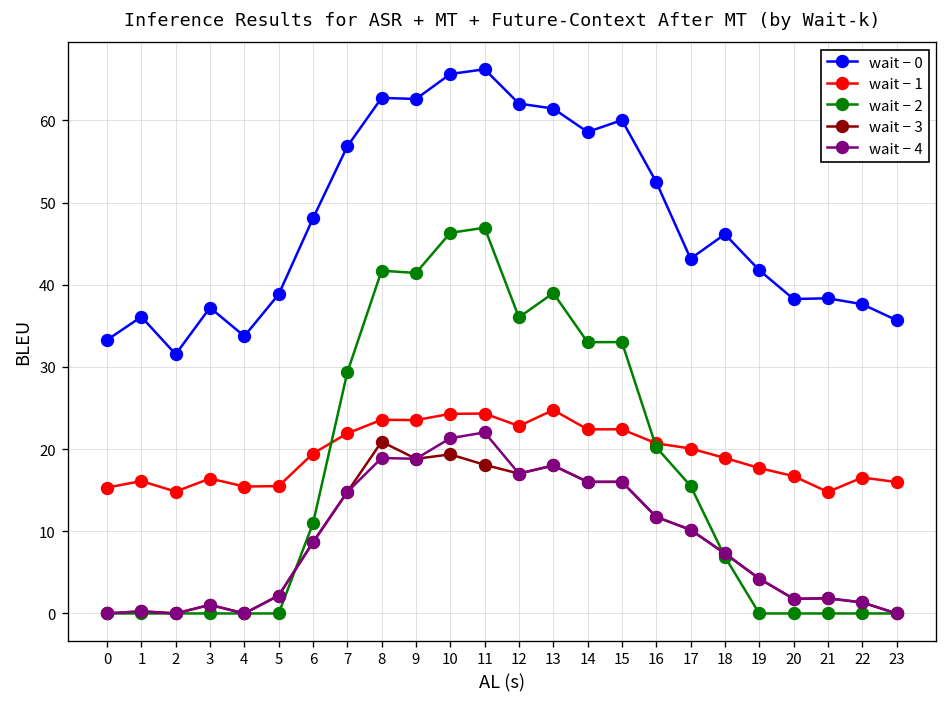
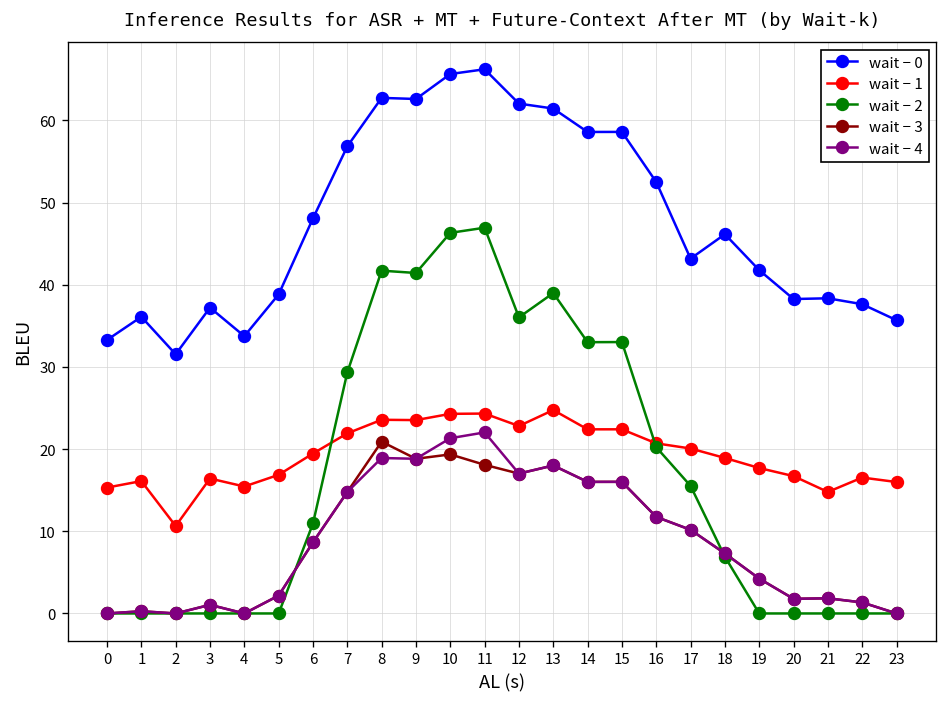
  {
    "wait − 0": {
      "0": 33,
      "1": 36,
      "2": 32,
      "3": 37,
      "4": 34,
      "5": 39,
      "6": 48,
      "7": 57,
      "8": 63,
      "9": 63,
      "10": 66,
      "11": 66,
      "12": 62,
      "13": 61,
      "14": 59,
-     "15": 60,
+     "15": 59,
      "16": 52,
      "17": 43,
      "18": 46,
      "19": 42,
      "20": 38,
      "21": 38,
      "22": 38,
      "23": 36
    },
    "wait − 1": {
      "0": 15,
      "1": 16,
-     "2": 15,
+     "2": 11,
      "3": 16,
      "4": 15,
-     "5": 15,
+     "5": 17,
      "6": 19,
      "7": 22,
      "8": 24,
      "9": 24,
      "10": 24,
      "11": 24,
      "12": 23,
      "13": 25,
      "14": 22,
      "15": 22,
      "16": 21,
      "17": 20,
      "18": 19,
      "19": 18,
      "20": 17,
      "21": 15,
      "22": 17,
      "23": 16
    },
    "wait − 2": {
      "3": 0,
      "5": 0,
      "6": 11,
      "7": 29,
      "8": 42,
      "9": 41,
      "10": 46,
      "11": 47,
      "12": 36,
      "13": 39,
      "14": 33,
      "15": 33,
      "16": 20,
      "17": 16,
      "18": 7,
      "19": 0,
      "20": 0,
      "21": 0,
      "22": 0
    },
    "wait − 3": {
      "8": 21,
      "10": 19,
      "11": 18
    },
    "wait − 4": {
      "8": 19,
      "10": 21,
      "11": 22
    }
  }
